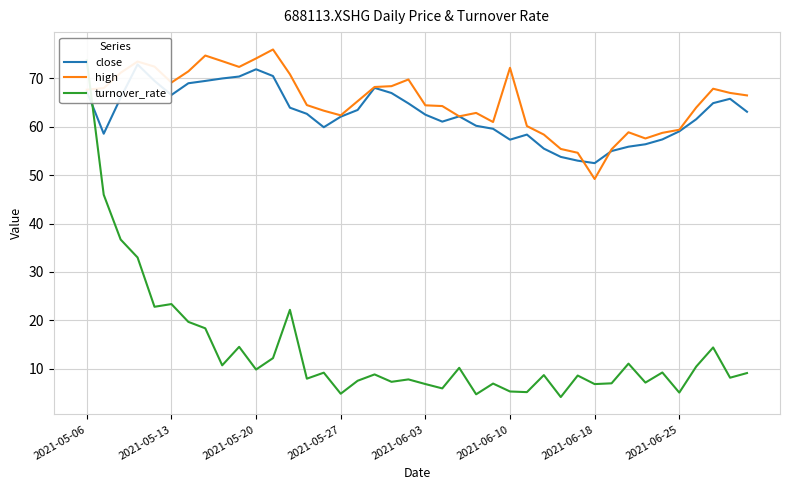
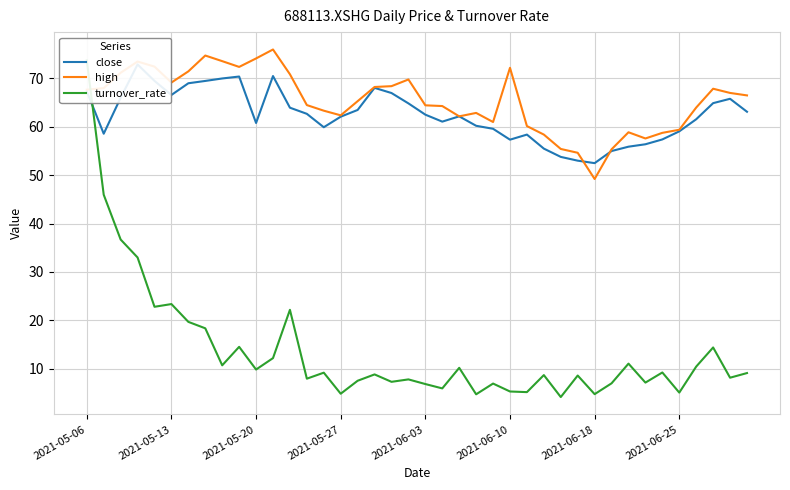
  {
    "close": {
-     "2021-05-20": 72,
+     "2021-05-20": 61,
      "2021-06-03": 63,
      "2021-06-10": 57,
      "2021-06-18": 53
    },
    "high": {
      "2021-05-20": 74,
      "2021-06-03": 64,
      "2021-06-10": 72,
      "2021-06-18": 49
    },
    "turnover_rate": {
      "2021-05-13": 23,
      "2021-05-20": 10,
      "2021-05-27": 5,
      "2021-06-03": 7,
      "2021-06-10": 5,
-     "2021-06-18": 7,
+     "2021-06-18": 5,
      "2021-06-25": 5
    }
  }
